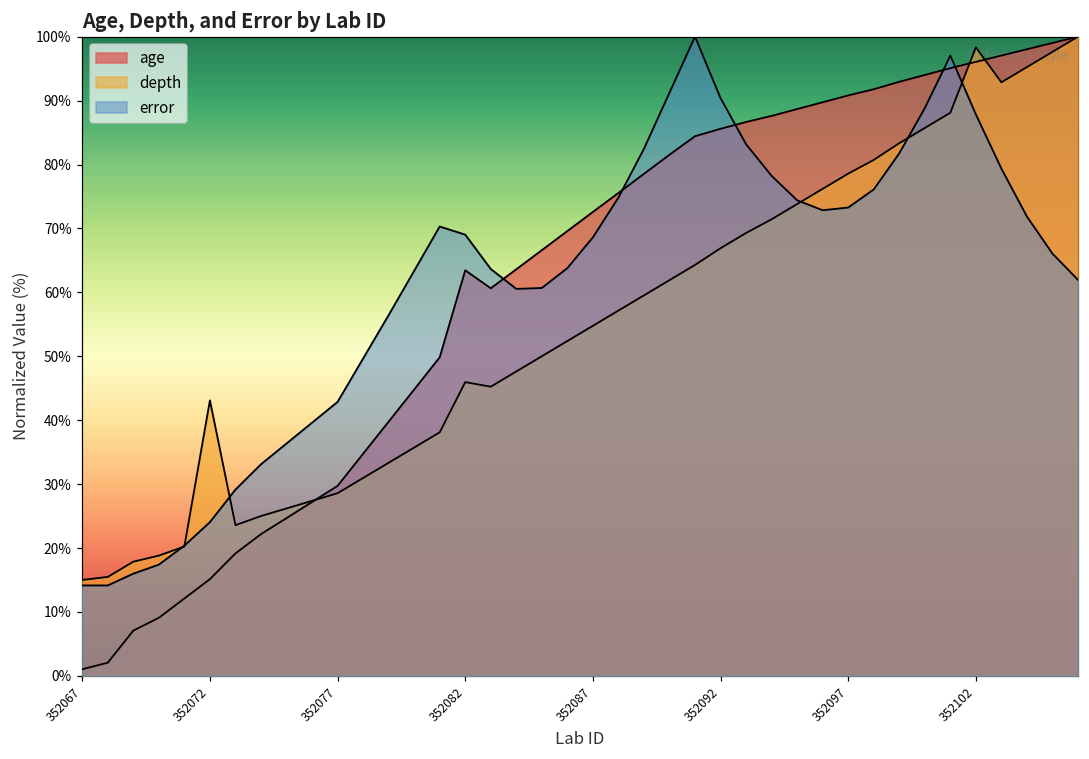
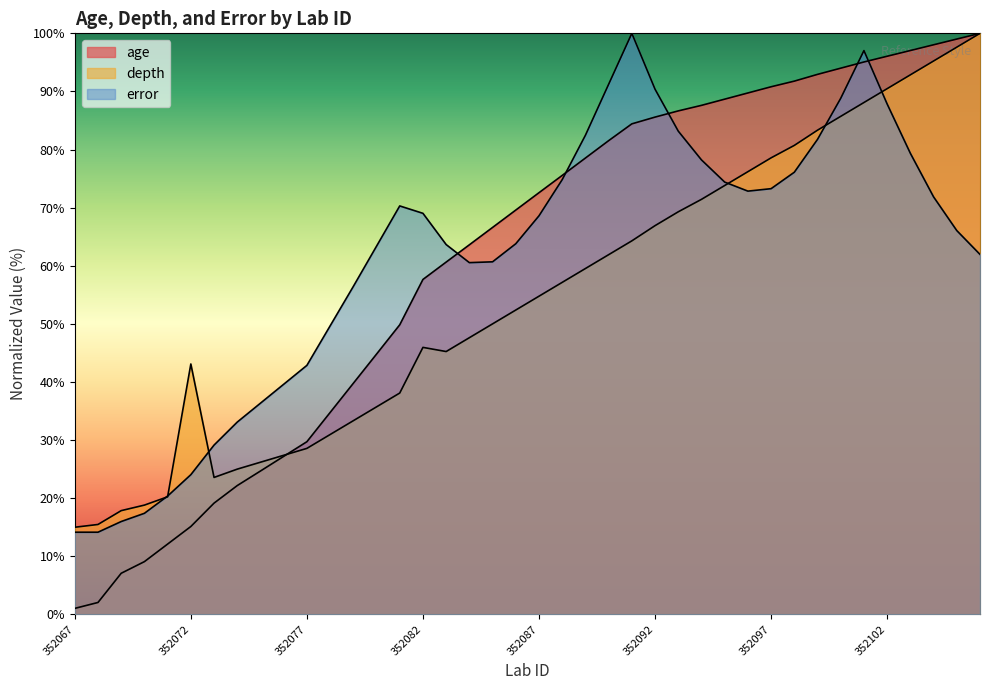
  {
    "age": {
      "352067": "1%",
      "352072": "15%",
      "352077": "30%",
-     "352082": "63%",
+     "352082": "58%",
      "352087": "73%",
      "352092": "86%",
      "352097": "91%",
      "352102": "96%"
    },
    "depth": {
      "352067": "15%",
      "352072": "43%",
      "352077": "29%",
      "352082": "46%",
      "352087": "55%",
      "352092": "67%",
      "352097": "79%",
-     "352102": "98%"
+     "352102": "90%"
    },
    "error": {
      "352067": "14%",
      "352072": "24%",
      "352077": "43%",
      "352082": "69%",
      "352087": "69%",
      "352092": "90%",
      "352097": "73%",
      "352102": "88%"
    }
  }
